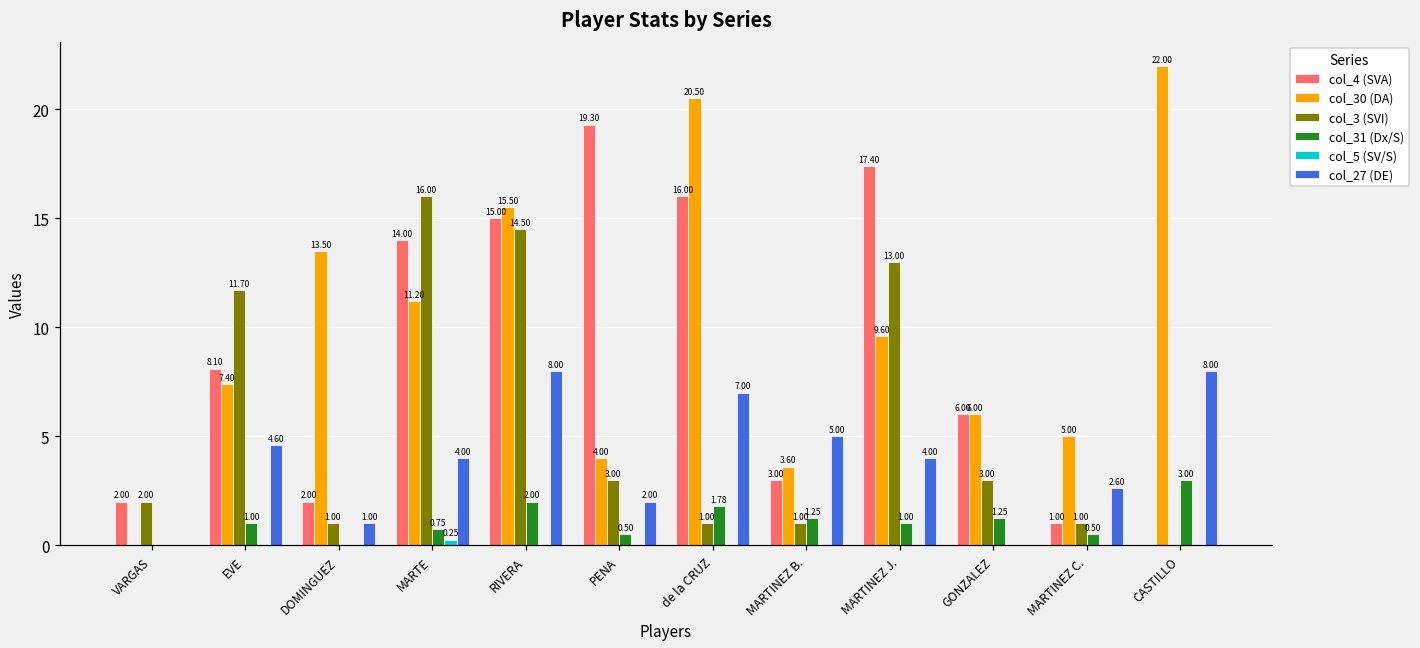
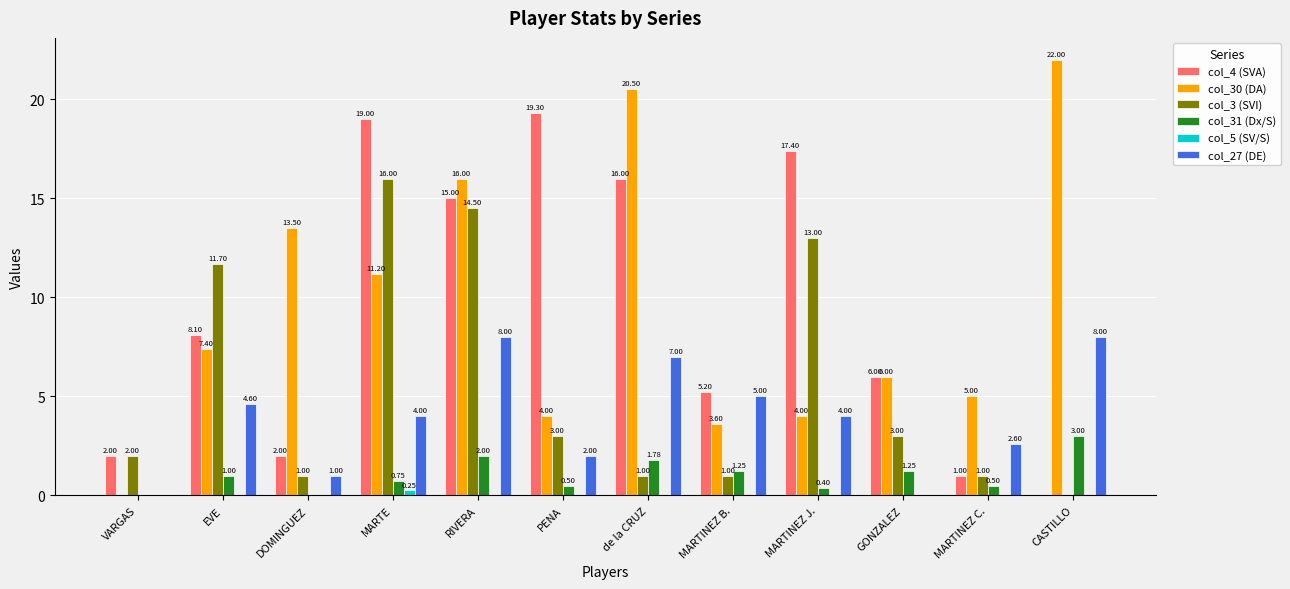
  {
    "col_4 (SVA)": {
      "VARGAS": 2.00,
      "EVE": 8.10,
      "DOMINGUEZ": 2.00,
-     "MARTE": 14.00,
+     "MARTE": 19.00,
      "RIVERA": 15.00,
      "PENA": 19.30,
      "de la CRUZ": 16.00,
-     "MARTINEZ B.": 3.00,
+     "MARTINEZ B.": 5.20,
      "MARTINEZ J.": 17.40,
      "MARTINEZ C.": 1.00
    },
    "col_30 (DA)": {
      "EVE": 7.40,
      "DOMINGUEZ": 13.50,
      "MARTE": 11.20,
-     "RIVERA": 15.50,
+     "RIVERA": 16.00,
      "PENA": 4.00,
      "de la CRUZ": 20.50,
      "MARTINEZ B.": 3.60,
-     "MARTINEZ J.": 9.60,
+     "MARTINEZ J.": 4.00,
      "MARTINEZ C.": 5.00,
      "CASTILLO": 22.00
    },
    "col_3 (SVI)": {
      "VARGAS": 2.00,
      "EVE": 11.70,
      "DOMINGUEZ": 1.00,
      "MARTE": 16.00,
      "RIVERA": 14.50,
      "PENA": 3.00,
      "de la CRUZ": 1.00,
      "MARTINEZ B.": 1.00,
      "MARTINEZ J.": 13.00,
      "GONZALEZ": 3.00,
      "MARTINEZ C.": 1.00
    },
    "col_31 (Dx/S)": {
      "EVE": 1.00,
      "MARTE": 0.75,
      "RIVERA": 2.00,
      "PENA": 0.50,
      "de la CRUZ": 1.78,
      "MARTINEZ B.": 1.25,
-     "MARTINEZ J.": 1.00,
+     "MARTINEZ J.": 0.40,
      "GONZALEZ": 1.25,
      "MARTINEZ C.": 0.50,
      "CASTILLO": 3.00
    },
    "col_5 (SV/S)": {
      "MARTE": 0.25
    },
    "col_27 (DE)": {
      "EVE": 4.60,
      "DOMINGUEZ": 1.00,
      "MARTE": 4.00,
      "RIVERA": 8.00,
      "PENA": 2.00,
      "de la CRUZ": 7.00,
      "MARTINEZ B.": 5.00,
      "MARTINEZ J.": 4.00,
      "MARTINEZ C.": 2.60,
      "CASTILLO": 8.00
    }
  }
